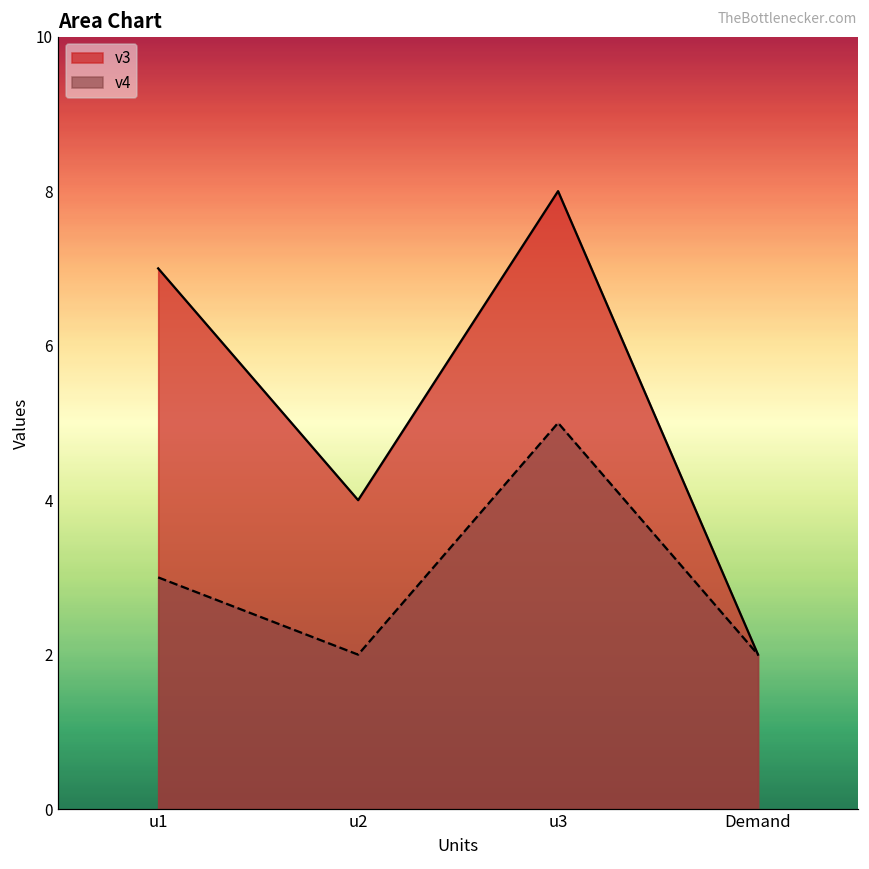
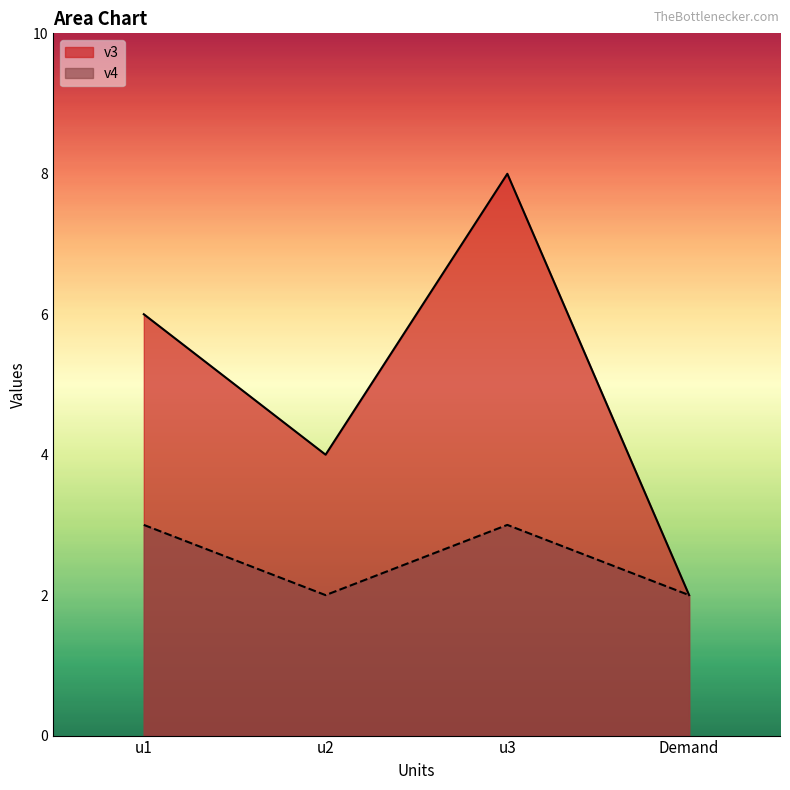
  {
    "v3": {
-     "u1": 7,
+     "u1": 6,
      "u2": 4,
      "u3": 8
    },
    "v4": {
      "u1": 3,
      "u2": 2,
-     "u3": 5
+     "u3": 3
    }
  }
